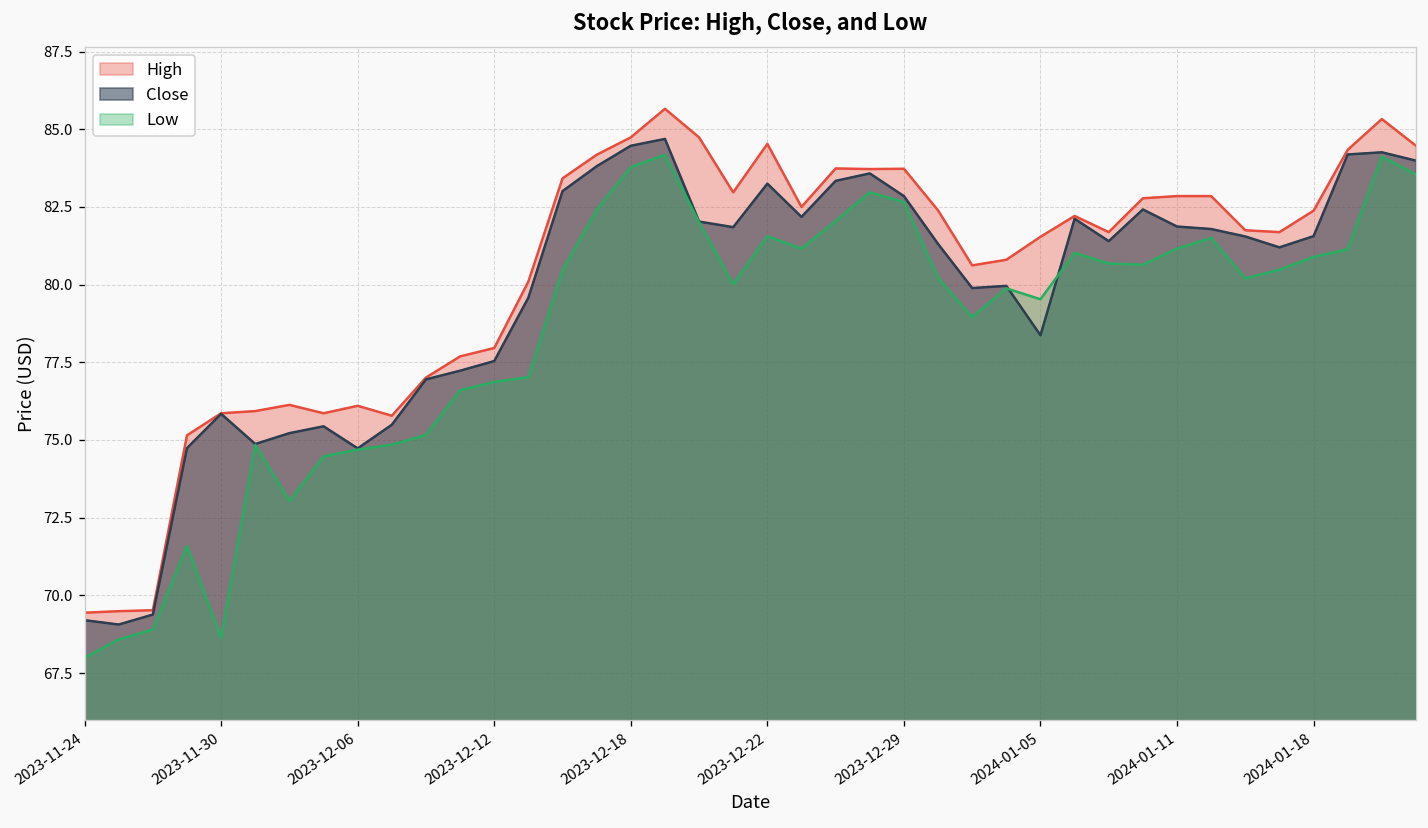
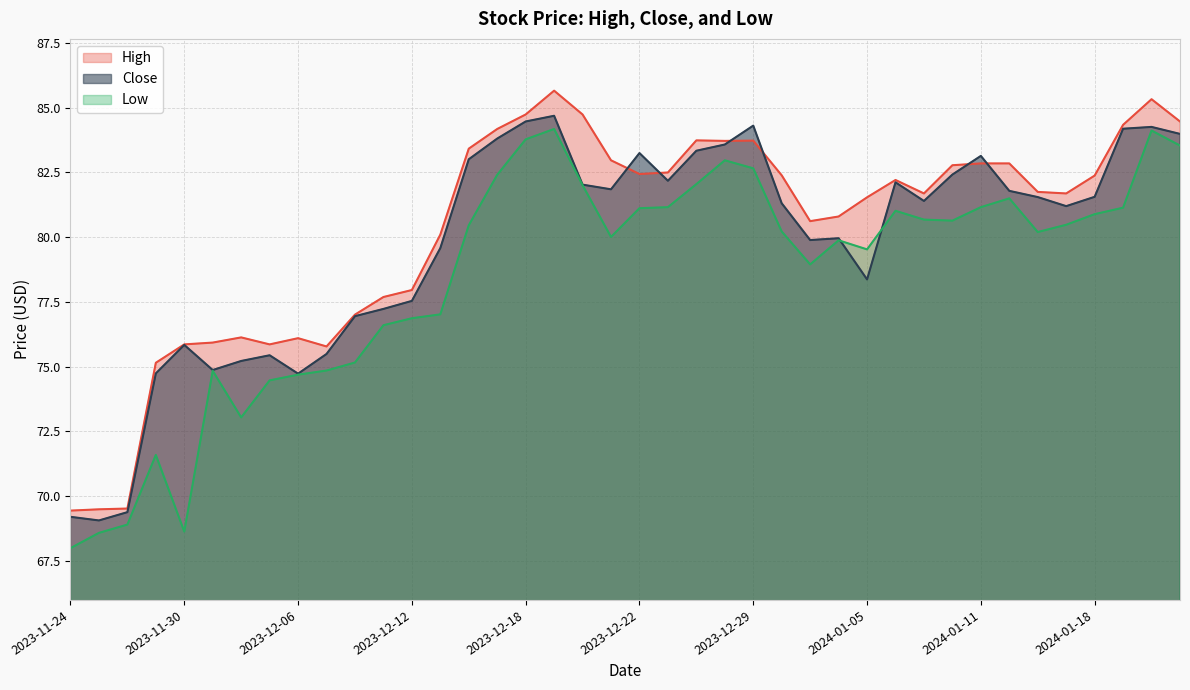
  {
    "High": {
      "2023-11-24": 69.4,
      "2023-12-06": 76.1,
      "2023-12-12": 78.0,
      "2023-12-18": 84.7,
-     "2023-12-22": 84.5,
+     "2023-12-22": 82.4,
      "2023-12-29": 83.7,
      "2024-01-05": 81.5,
      "2024-01-11": 82.9,
      "2024-01-18": 82.4
    },
    "Close": {
      "2023-11-24": 69.2,
      "2023-12-12": 77.5,
      "2023-12-18": 84.5,
      "2023-12-22": 83.3,
-     "2023-12-29": 82.9,
+     "2023-12-29": 84.3,
      "2024-01-05": 78.4,
-     "2024-01-11": 81.9,
+     "2024-01-11": 83.1,
      "2024-01-18": 81.6
    },
    "Low": {
      "2023-11-24": 68.0,
      "2023-11-30": 68.6,
      "2023-12-12": 76.9,
      "2023-12-18": 83.8,
-     "2023-12-22": 81.6,
+     "2023-12-22": 81.1,
      "2023-12-29": 82.7,
      "2024-01-05": 79.5,
      "2024-01-11": 81.2,
      "2024-01-18": 80.9
    }
  }
